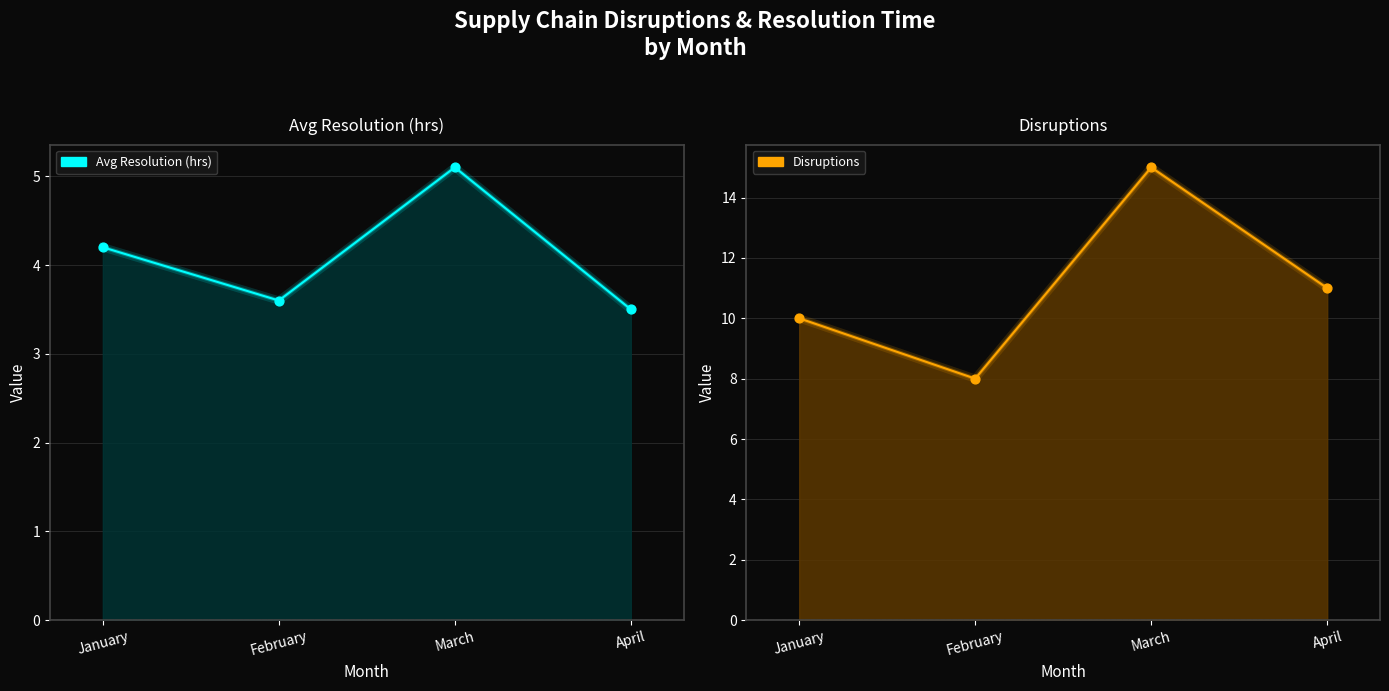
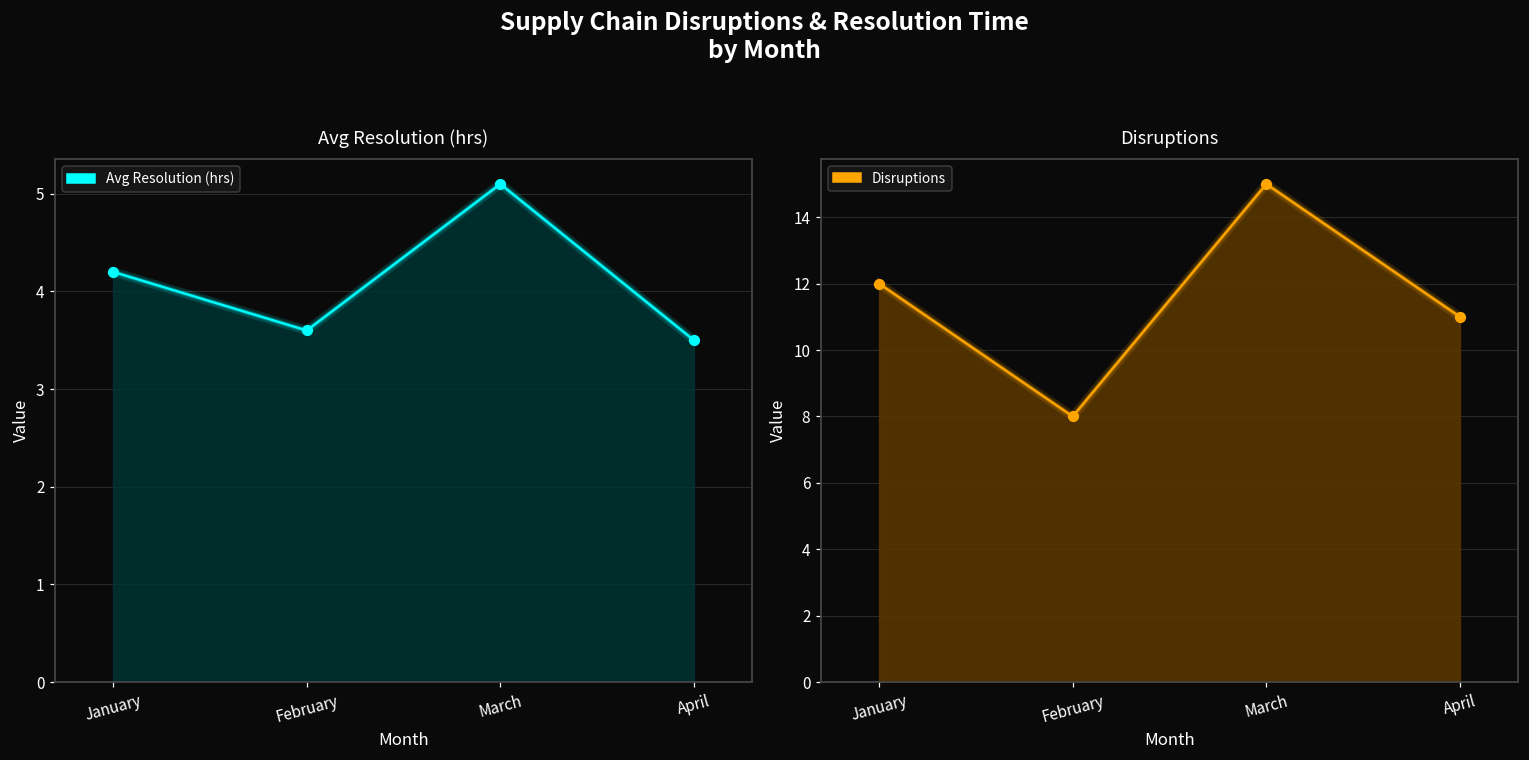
  {
    "Avg Resolution (hrs)": {
      "January": 4.2,
      "February": 3.6,
      "March": 5.1,
      "April": 3.5
    },
    "Disruptions": {
-     "January": 10,
+     "January": 12,
      "February": 8,
      "March": 15,
      "April": 11
    }
  }
